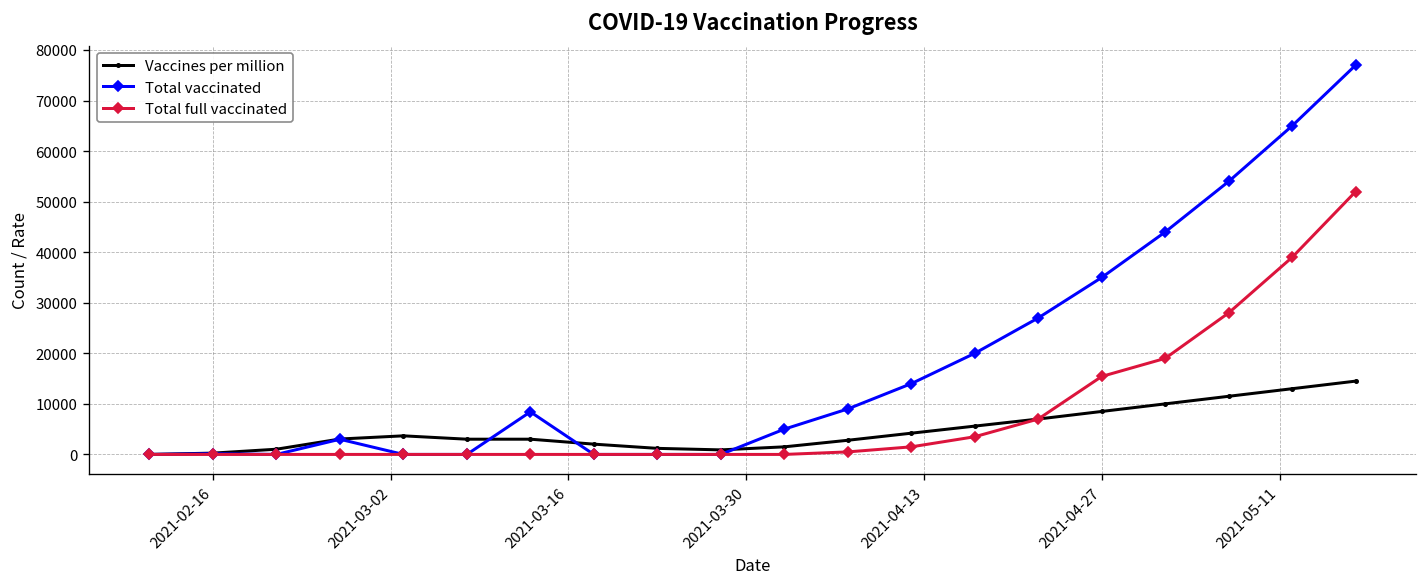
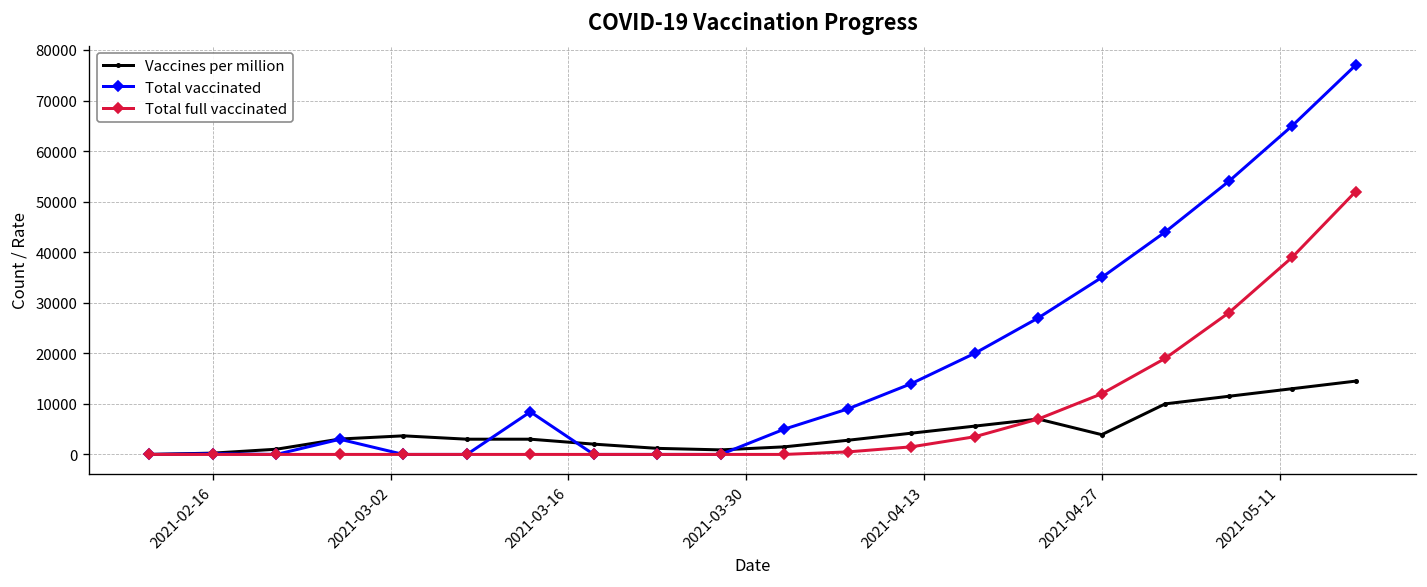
  {
    "Vaccines per million": {
-     "2021-04-27": 9000
+     "2021-04-27": 4000
    },
    "Total vaccinated": {
      "2021-04-27": 35000
    },
    "Total full vaccinated": {
-     "2021-04-27": 15000
+     "2021-04-27": 12000
    }
  }
